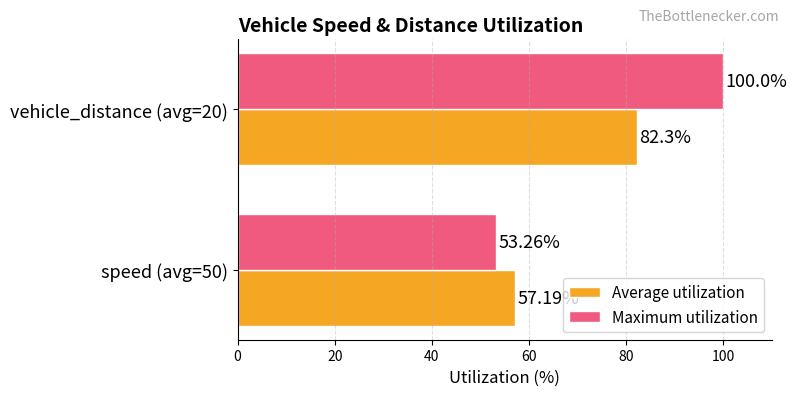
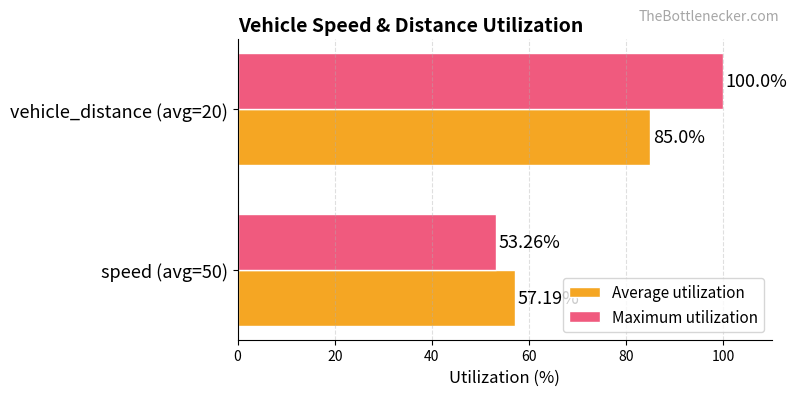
  {
    "Average utilization": {
-     "vehicle_distance (avg=20)": "82.3%"
+     "vehicle_distance (avg=20)": "85.0%"
    },
    "Maximum utilization": {
      "vehicle_distance (avg=20)": "100.0%",
      "speed (avg=50)": "53.26%"
    }
  }
